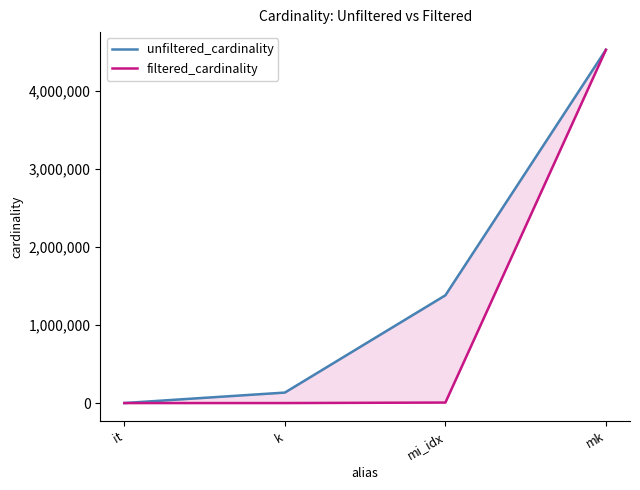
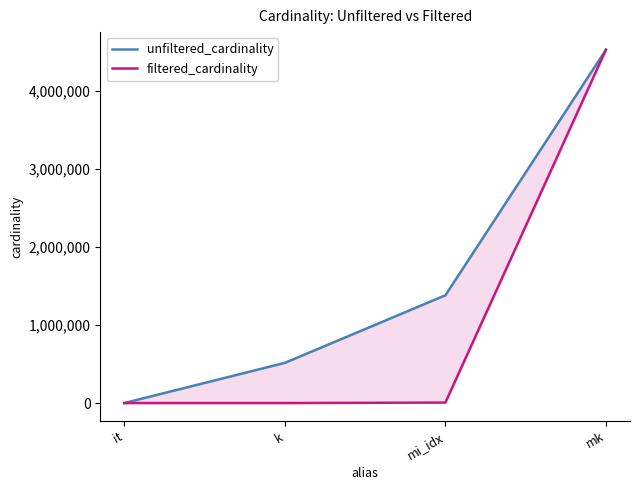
  {
    "unfiltered_cardinality": {
-     "k": "100,000",
+     "k": "500,000",
      "mi_idx": "1,400,000"
    },
    "filtered_cardinality": {
      "k": "0",
      "mi_idx": "0"
    }
  }
